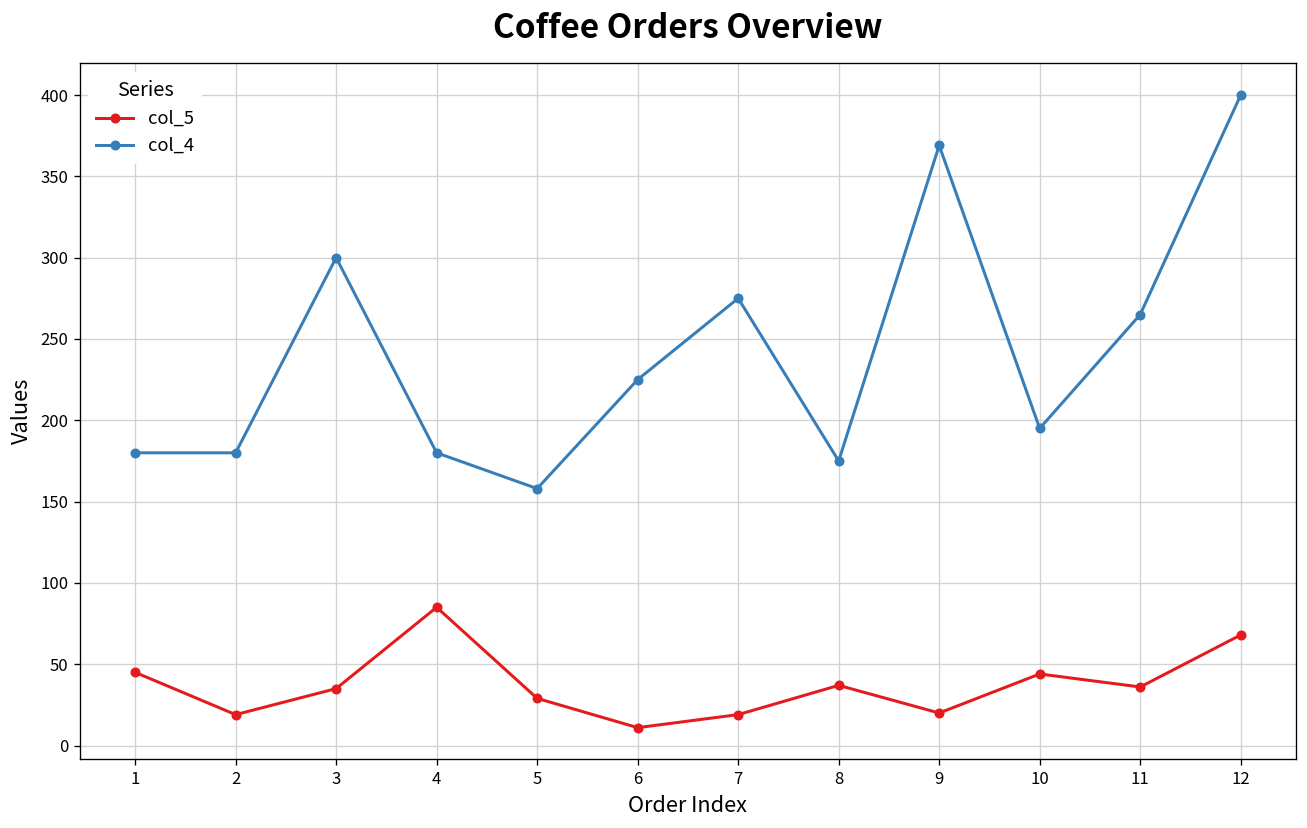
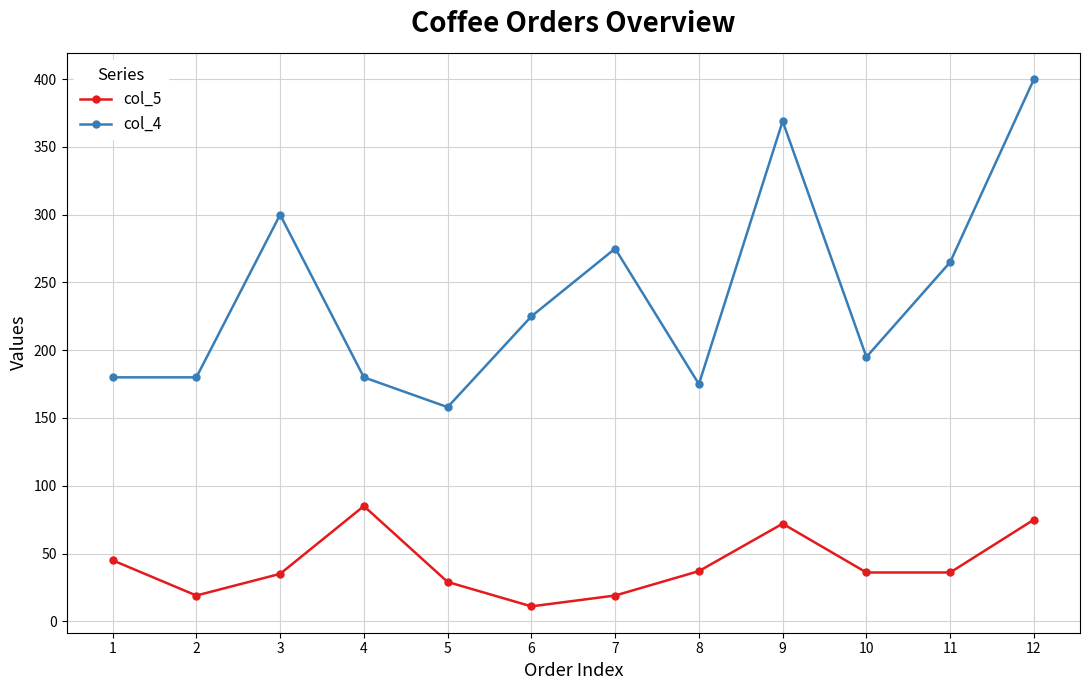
  {
    "col_5": {
      "1": 45,
      "2": 19,
      "3": 35,
      "4": 85,
      "5": 29,
      "6": 11,
      "7": 19,
      "8": 37,
-     "9": 20,
-     "10": 44,
+     "9": 72,
+     "10": 36,
      "11": 36,
-     "12": 68
+     "12": 75
    },
    "col_4": {
      "1": 180,
      "2": 180,
      "3": 300,
      "4": 180,
      "5": 158,
      "6": 225,
      "7": 275,
      "8": 175,
      "9": 369,
      "10": 195,
      "11": 265,
      "12": 400
    }
  }
